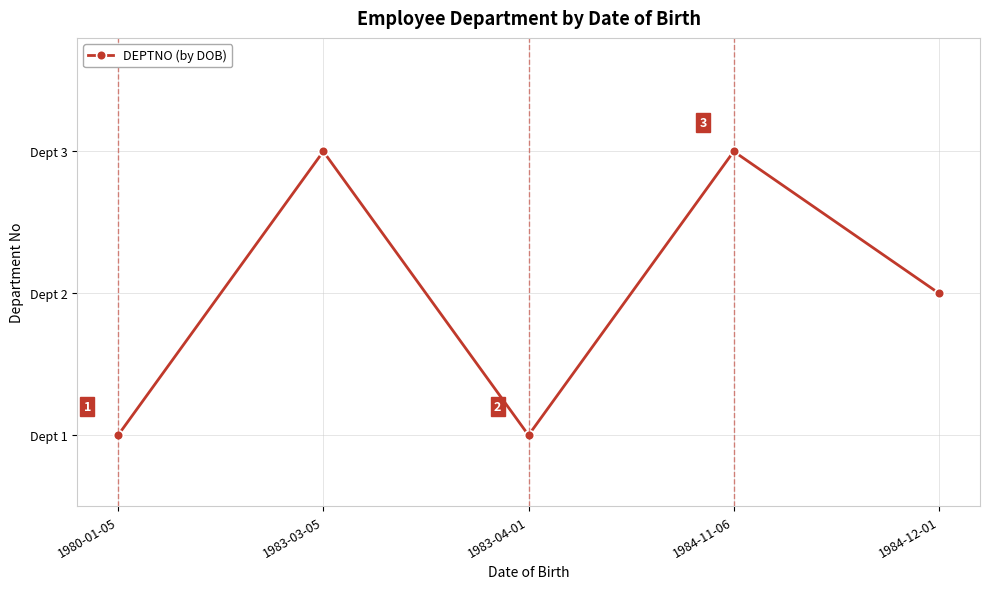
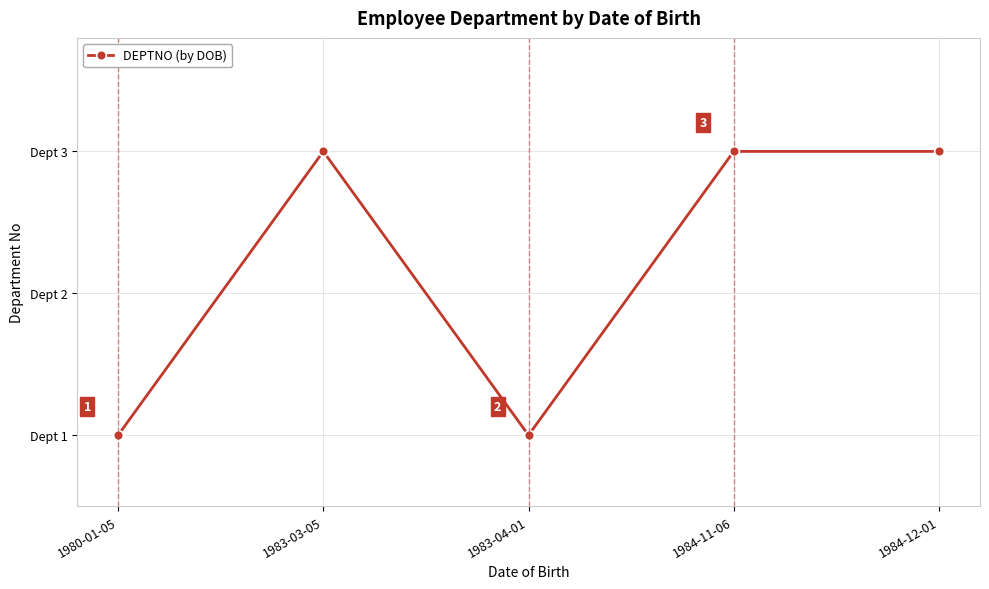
  {
    "1980-01-05": "Dept 1",
    "1983-03-05": "Dept 3",
    "1983-04-01": "Dept 1",
    "1984-11-06": "Dept 3",
-   "1984-12-01": "Dept 2"
+   "1984-12-01": "Dept 3"
  }
